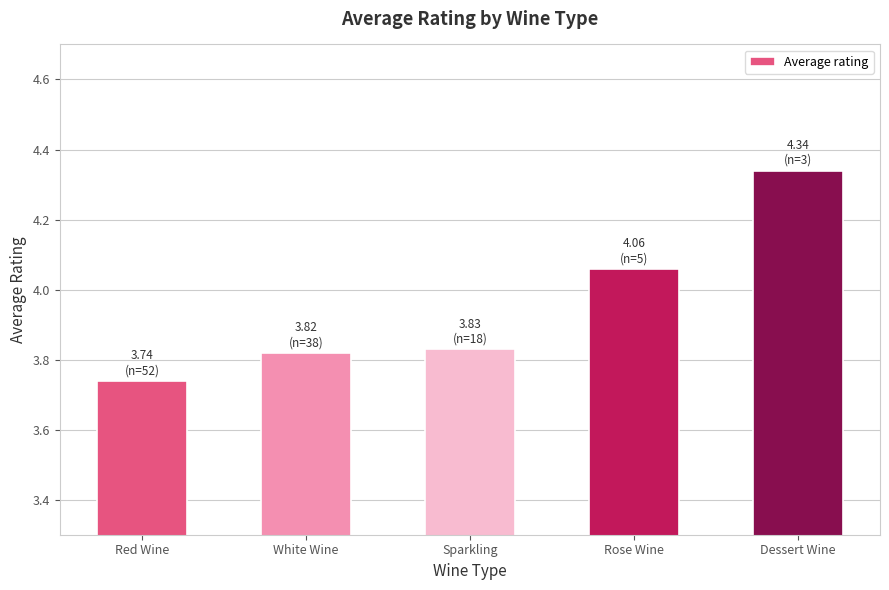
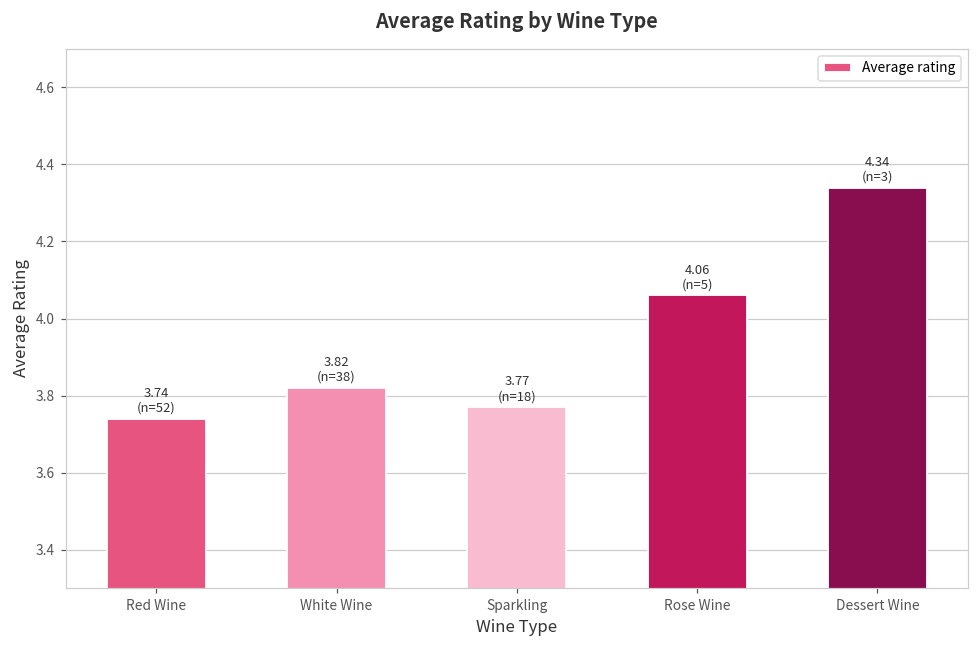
  {
    "Red Wine": 3.74,
    "White Wine": 3.82,
-   "Sparkling": 3.83,
+   "Sparkling": 3.77,
    "Rose Wine": 4.06,
    "Dessert Wine": 4.34
  }
